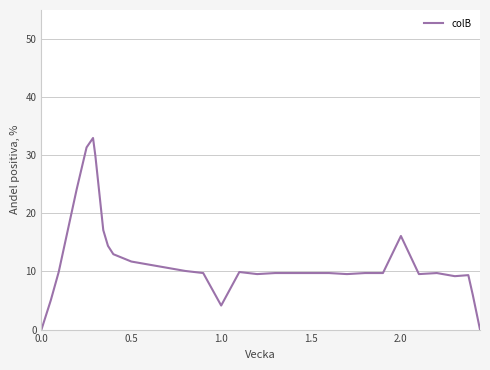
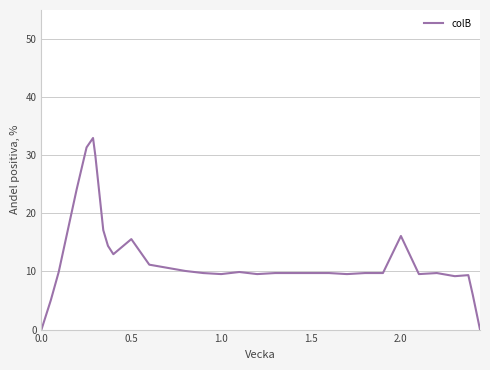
  {
    "0.0": 0,
-   "0.5": 12,
-   "1.0": 4,
+   "0.5": 16,
+   "1.0": 10,
    "1.5": 10,
    "2.0": 16
  }
